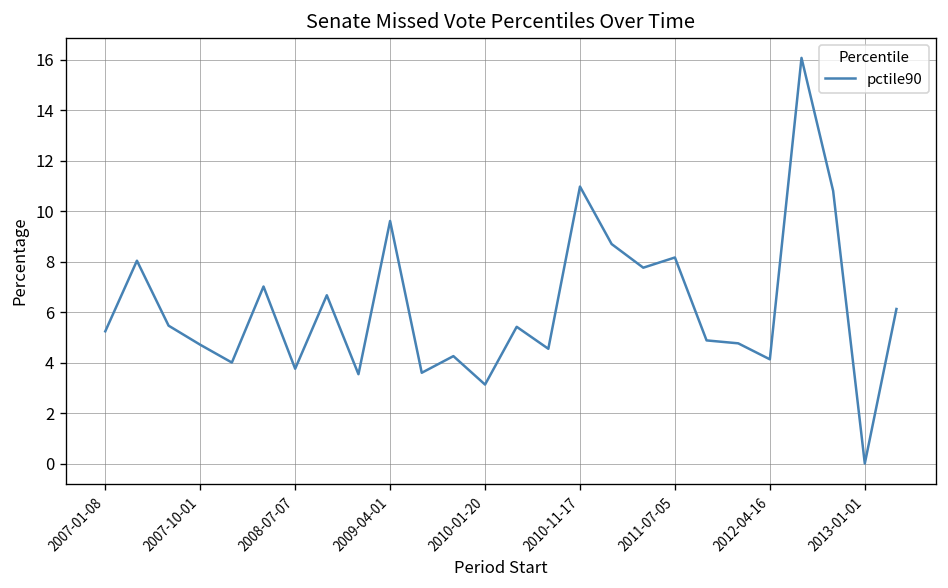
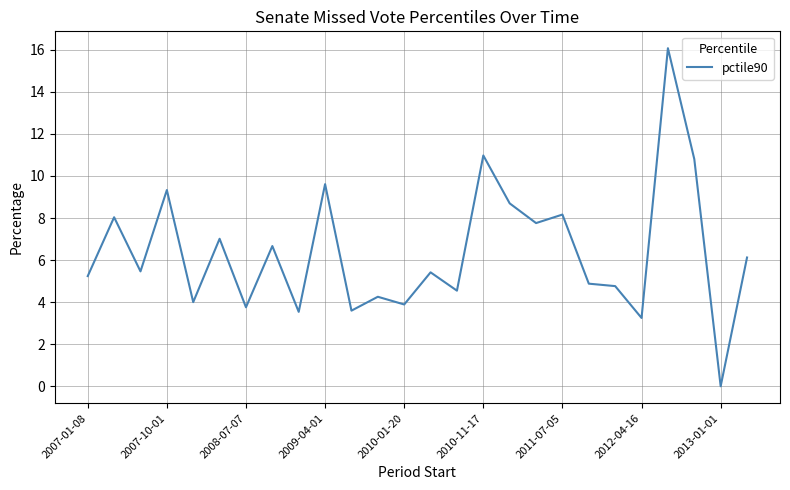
  {
    "2007-01-08": 5.2,
-   "2007-10-01": 4.7,
+   "2007-10-01": 9.3,
    "2008-07-07": 3.8,
    "2009-04-01": 9.6,
-   "2010-01-20": 3.1,
+   "2010-01-20": 3.9,
    "2010-11-17": 11.0,
    "2011-07-05": 8.2,
-   "2012-04-16": 4.1,
+   "2012-04-16": 3.2,
    "2013-01-01": 0.0
  }
